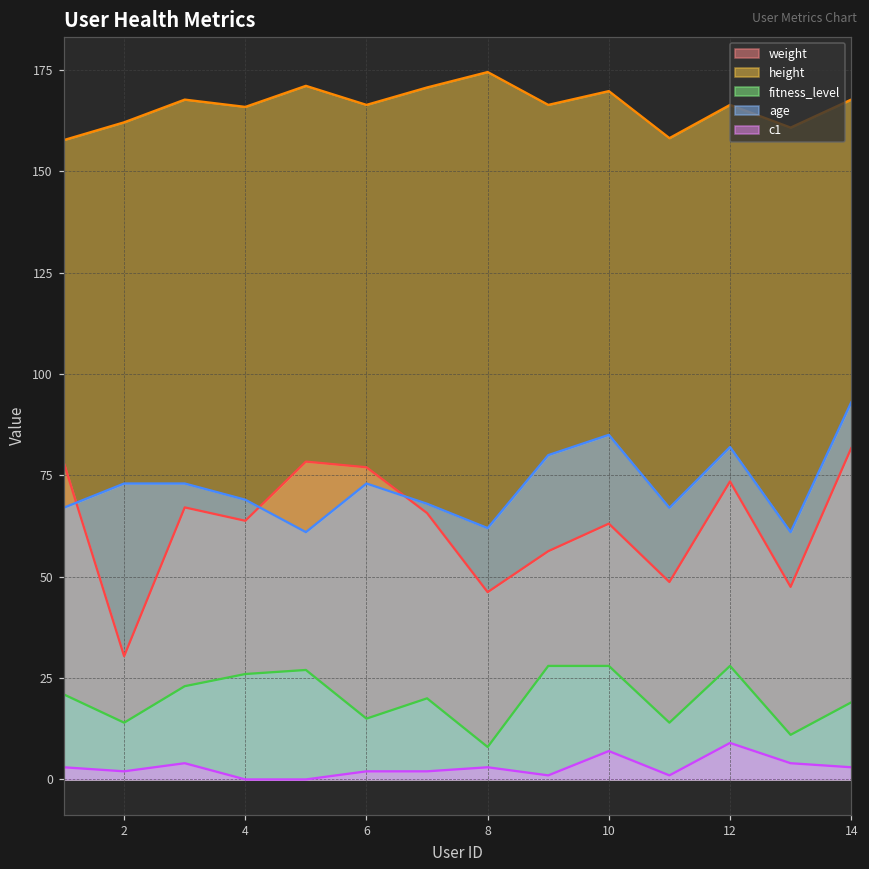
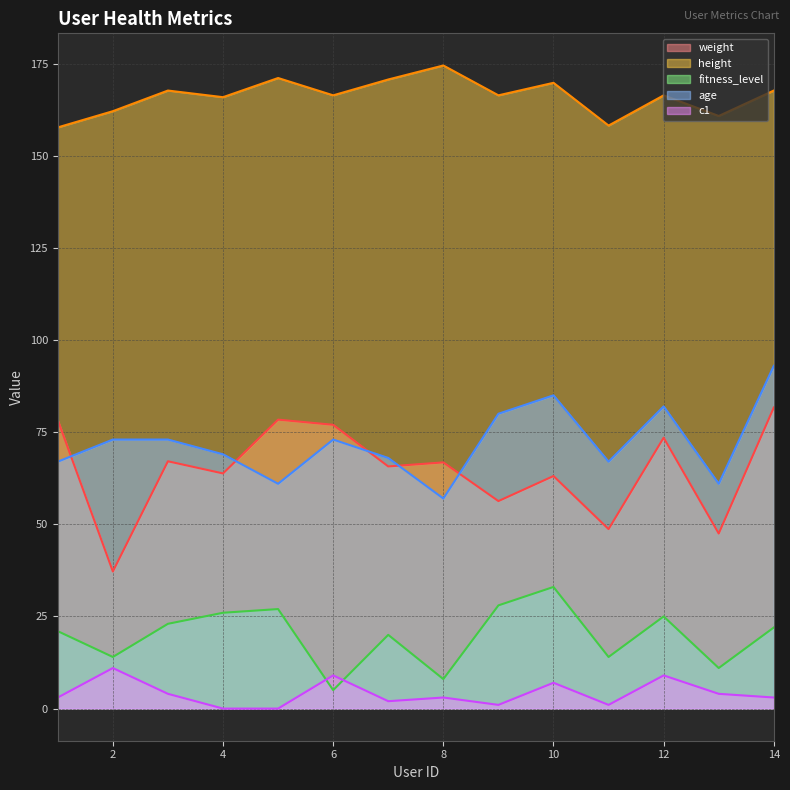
  {
    "weight": {
-     "2": 30,
+     "2": 37,
      "4": 64,
      "6": 77,
-     "8": 46,
+     "8": 67,
      "10": 63,
      "12": 74,
      "14": 82
    },
    "height": {
      "2": 162,
      "4": 166,
      "6": 166,
      "8": 175,
      "10": 170,
      "14": 168
    },
    "fitness_level": {
      "2": 14,
      "4": 26,
-     "6": 15,
+     "6": 5,
      "8": 8,
-     "10": 28,
-     "12": 28,
-     "14": 19
+     "10": 33,
+     "12": 25,
+     "14": 22
    },
    "age": {
      "2": 73,
      "4": 69,
      "6": 73,
-     "8": 62,
+     "8": 57,
      "10": 85,
      "12": 82,
      "14": 93
    },
    "c1": {
-     "2": 2,
+     "2": 11,
      "4": 0,
-     "6": 2,
+     "6": 9,
      "8": 3,
      "10": 7,
      "12": 9,
      "14": 3
    }
  }
